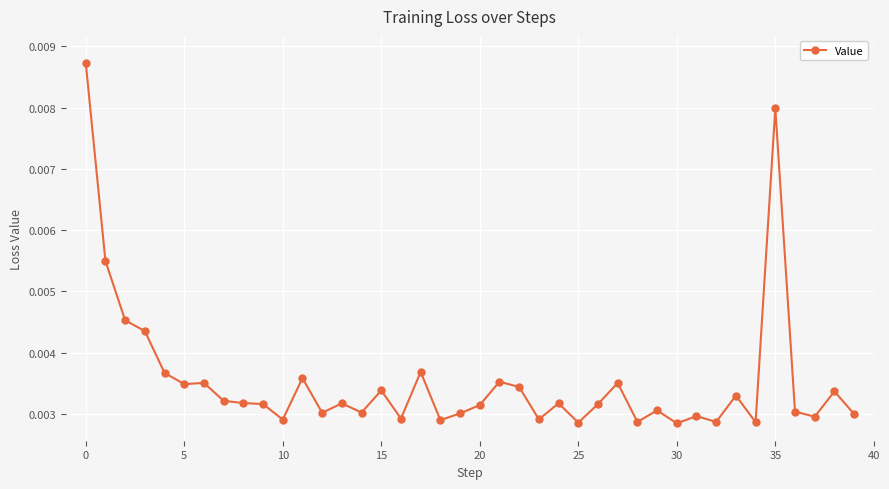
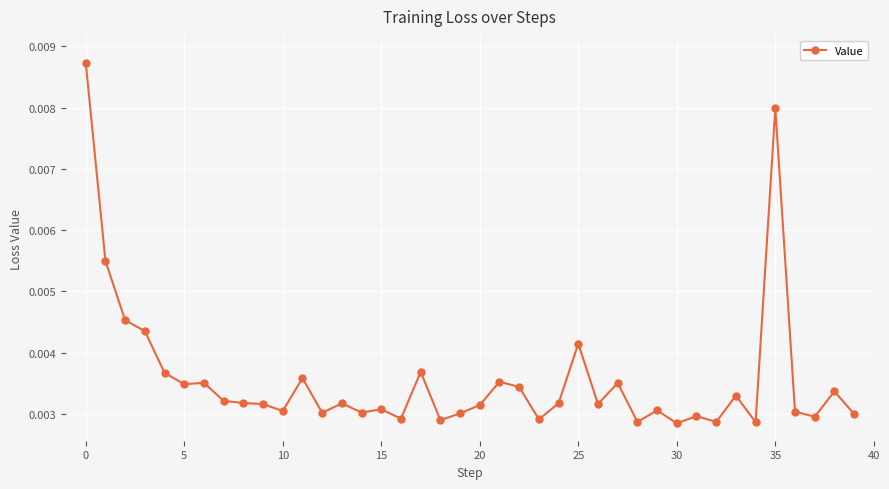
  {
    "0": 0.0087,
    "5": 0.0035,
-   "10": 0.0029,
-   "15": 0.0034,
+   "10": 0.0030,
+   "15": 0.0031,
    "20": 0.0031,
-   "25": 0.0029,
+   "25": 0.0041,
    "30": 0.0028,
    "35": 0.0080
  }
